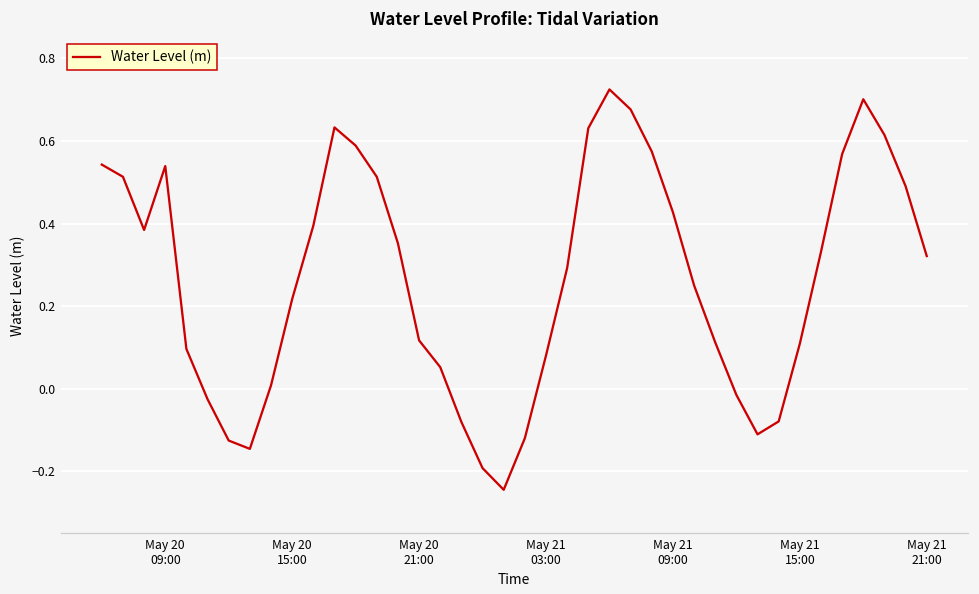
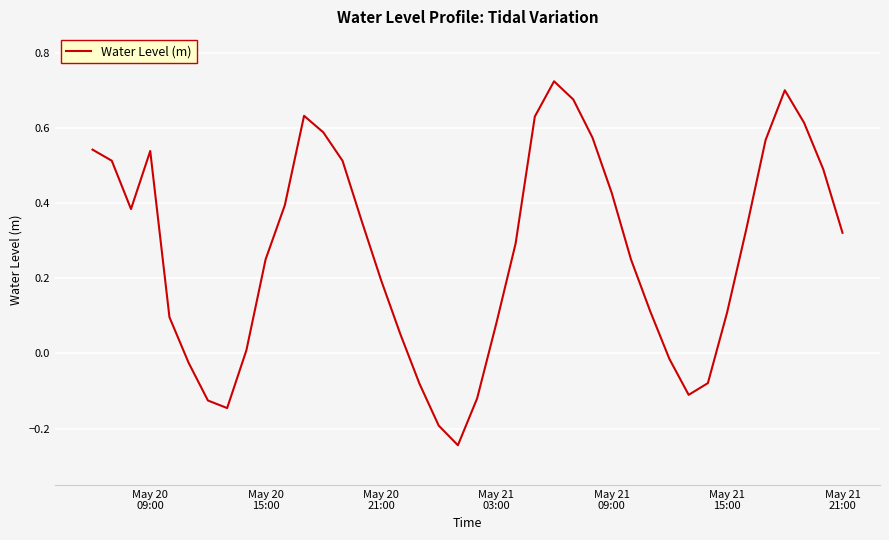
  {
    "May 20 09:00": 0.54,
-   "May 20 15:00": 0.22,
-   "May 20 21:00": 0.12,
+   "May 20 15:00": 0.25,
+   "May 20 21:00": 0.20,
    "May 21 03:00": 0.08,
    "May 21 09:00": 0.43,
    "May 21 15:00": 0.11,
    "May 21 21:00": 0.32
  }
